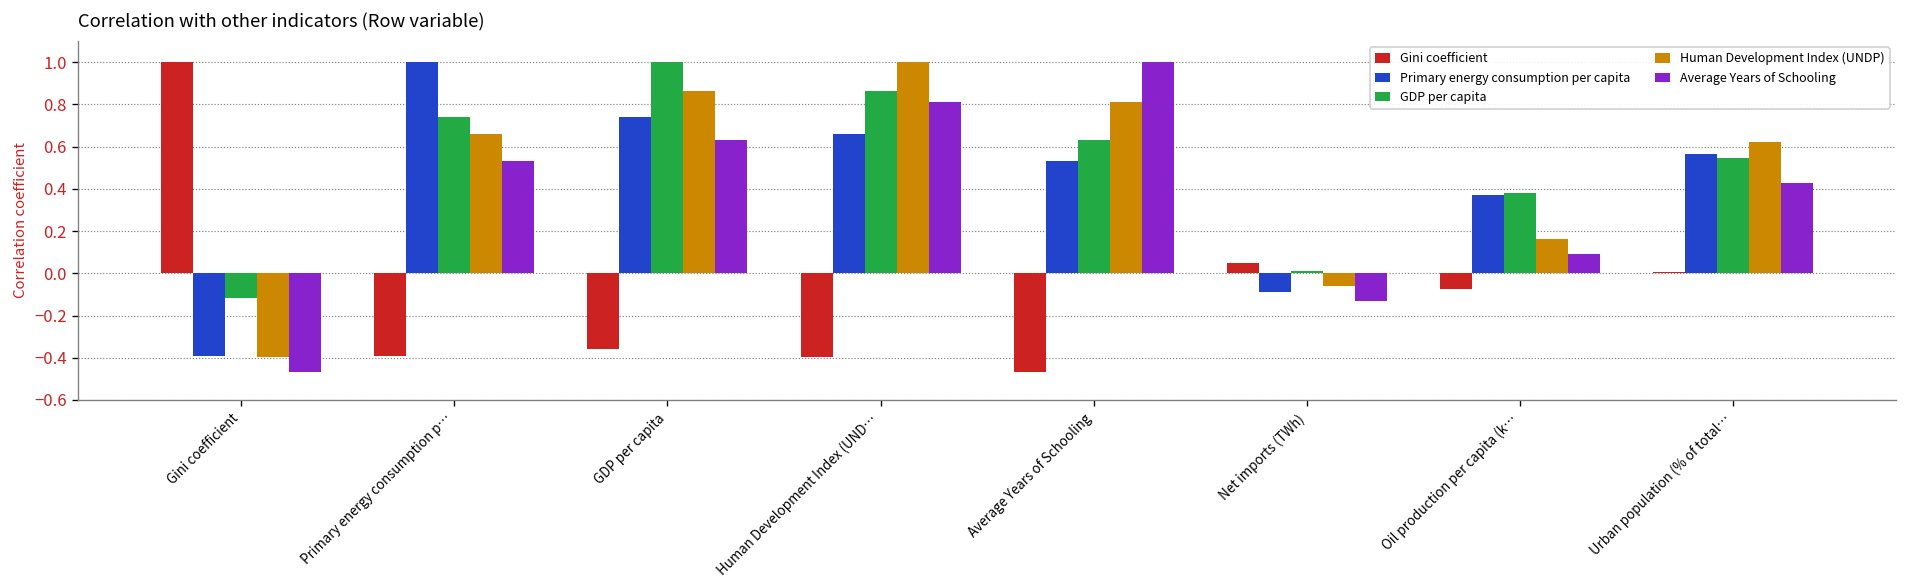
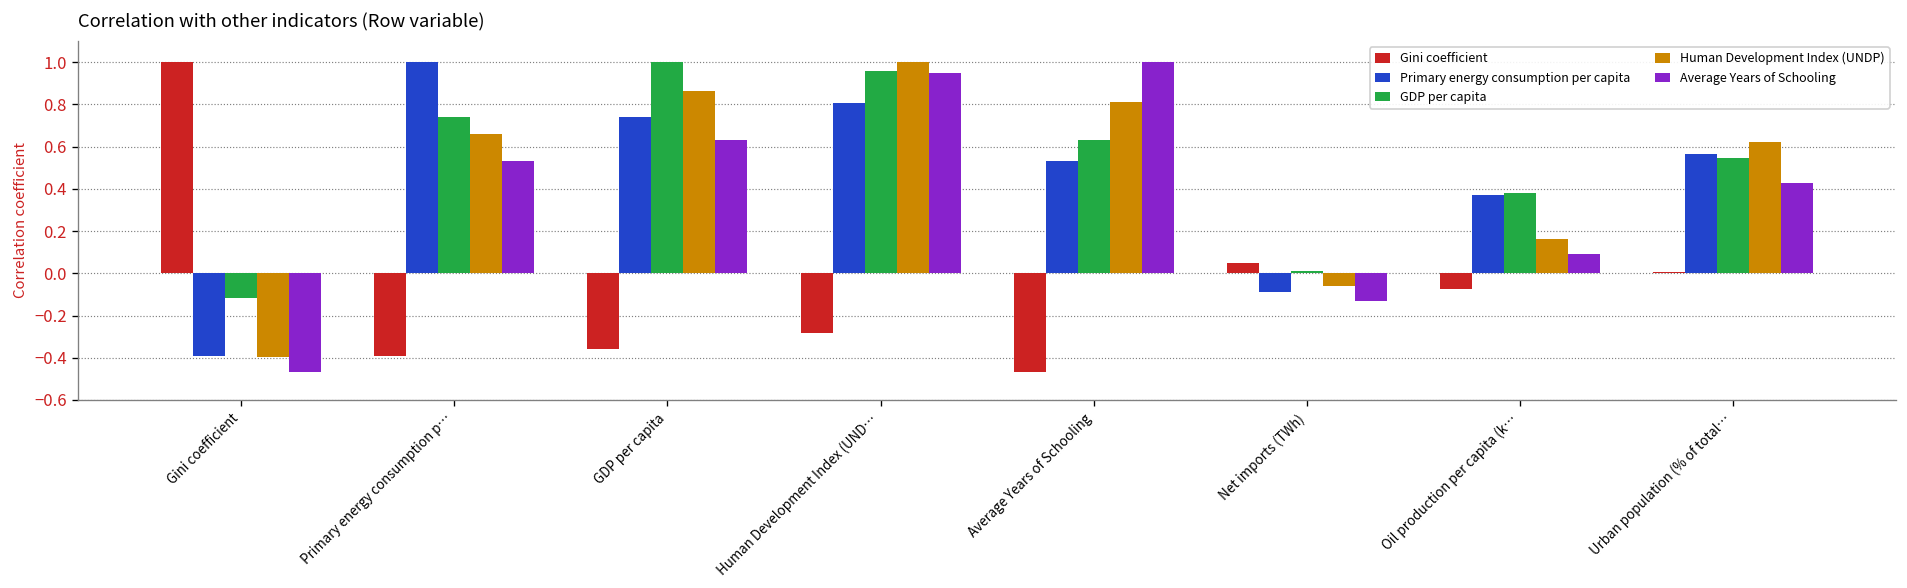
  {
    "Gini coefficient": {
      "Gini coefficient": 1.00,
      "Primary energy consumption p…": -0.39,
      "GDP per capita": -0.36,
-     "Human Development Index (UND…": -0.40,
+     "Human Development Index (UND…": -0.28,
      "Average Years of Schooling": -0.47,
      "Net imports (TWh)": 0.05,
      "Oil production per capita (k…": -0.07
    },
    "Primary energy consumption per capita": {
      "Gini coefficient": -0.39,
      "Primary energy consumption p…": 1.00,
      "GDP per capita": 0.74,
-     "Human Development Index (UND…": 0.66,
+     "Human Development Index (UND…": 0.80,
      "Average Years of Schooling": 0.53,
      "Net imports (TWh)": -0.09,
      "Oil production per capita (k…": 0.37,
      "Urban population (% of total…": 0.57
    },
    "GDP per capita": {
      "Gini coefficient": -0.12,
      "Primary energy consumption p…": 0.74,
      "GDP per capita": 1.00,
-     "Human Development Index (UND…": 0.86,
+     "Human Development Index (UND…": 0.96,
      "Average Years of Schooling": 0.63,
      "Oil production per capita (k…": 0.38,
      "Urban population (% of total…": 0.55
    },
    "Human Development Index (UNDP)": {
      "Gini coefficient": -0.40,
      "Primary energy consumption p…": 0.66,
      "GDP per capita": 0.86,
      "Human Development Index (UND…": 1.00,
      "Average Years of Schooling": 0.81,
      "Net imports (TWh)": -0.06,
      "Oil production per capita (k…": 0.16,
      "Urban population (% of total…": 0.62
    },
    "Average Years of Schooling": {
      "Gini coefficient": -0.47,
      "Primary energy consumption p…": 0.53,
      "GDP per capita": 0.63,
-     "Human Development Index (UND…": 0.81,
+     "Human Development Index (UND…": 0.95,
      "Average Years of Schooling": 1.00,
      "Net imports (TWh)": -0.13,
      "Oil production per capita (k…": 0.09,
      "Urban population (% of total…": 0.43
    }
  }
